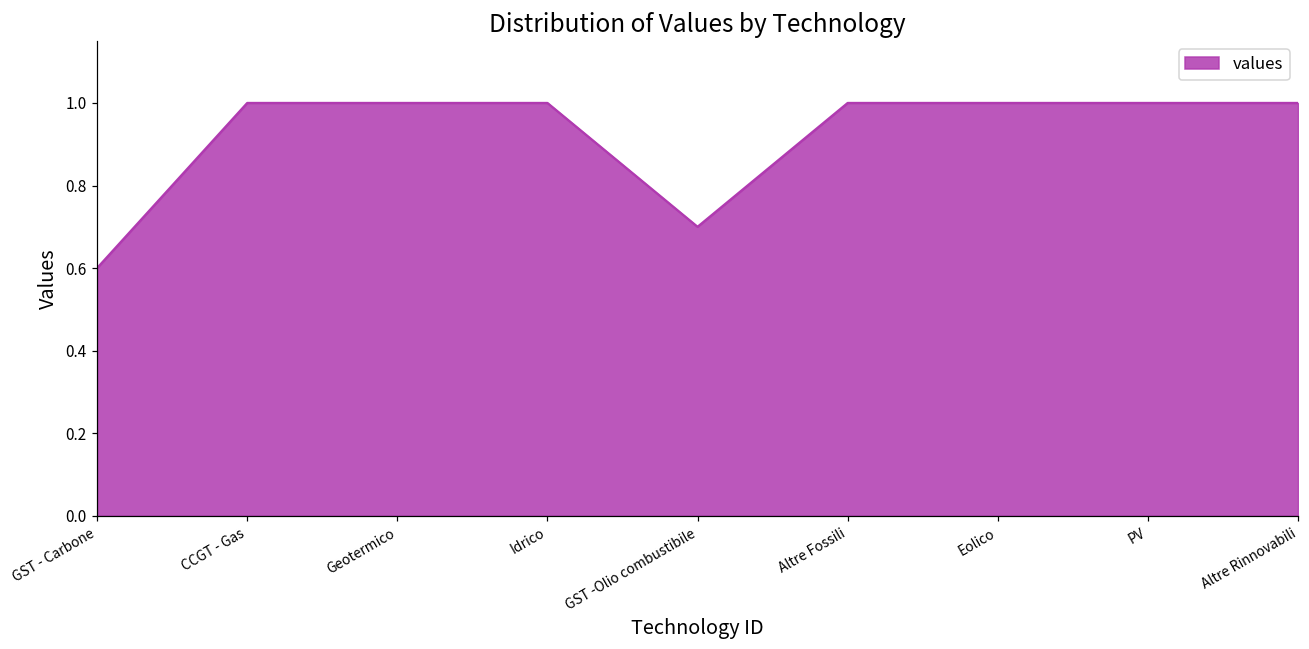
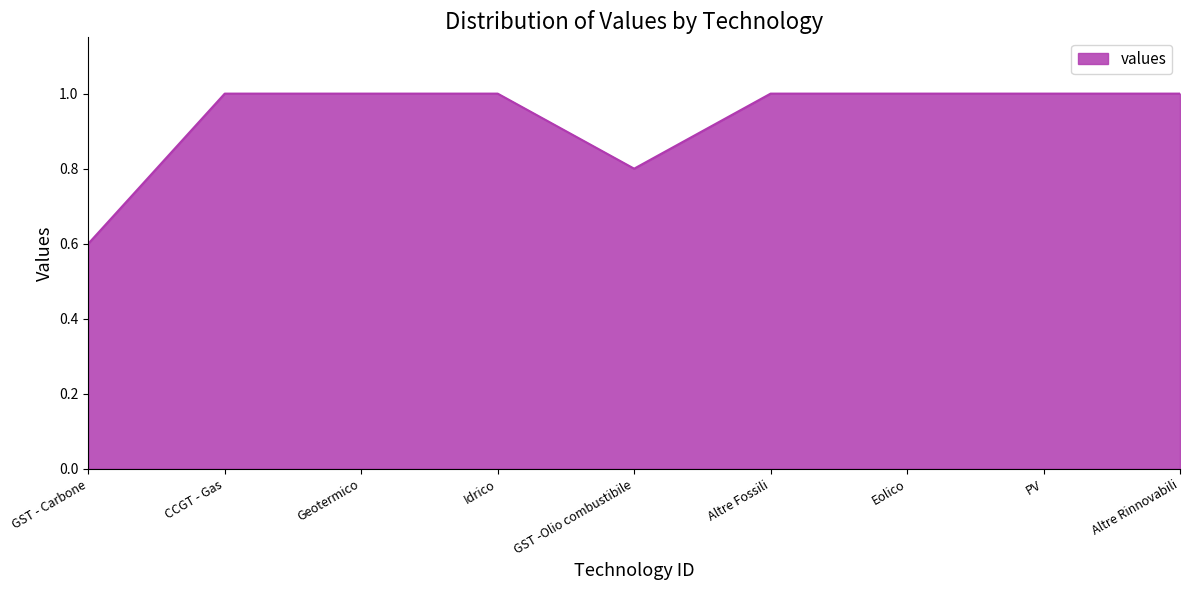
  {
    "GST - Carbone": 0.6,
    "CCGT - Gas": 1.0,
    "Geotermico": 1.0,
    "Idrico": 1.0,
-   "GST -Olio combustibile": 0.7,
+   "GST -Olio combustibile": 0.8,
    "Altre Fossili": 1.0,
    "Eolico": 1.0,
    "PV": 1.0,
    "Altre Rinnovabili": 1.0
  }
